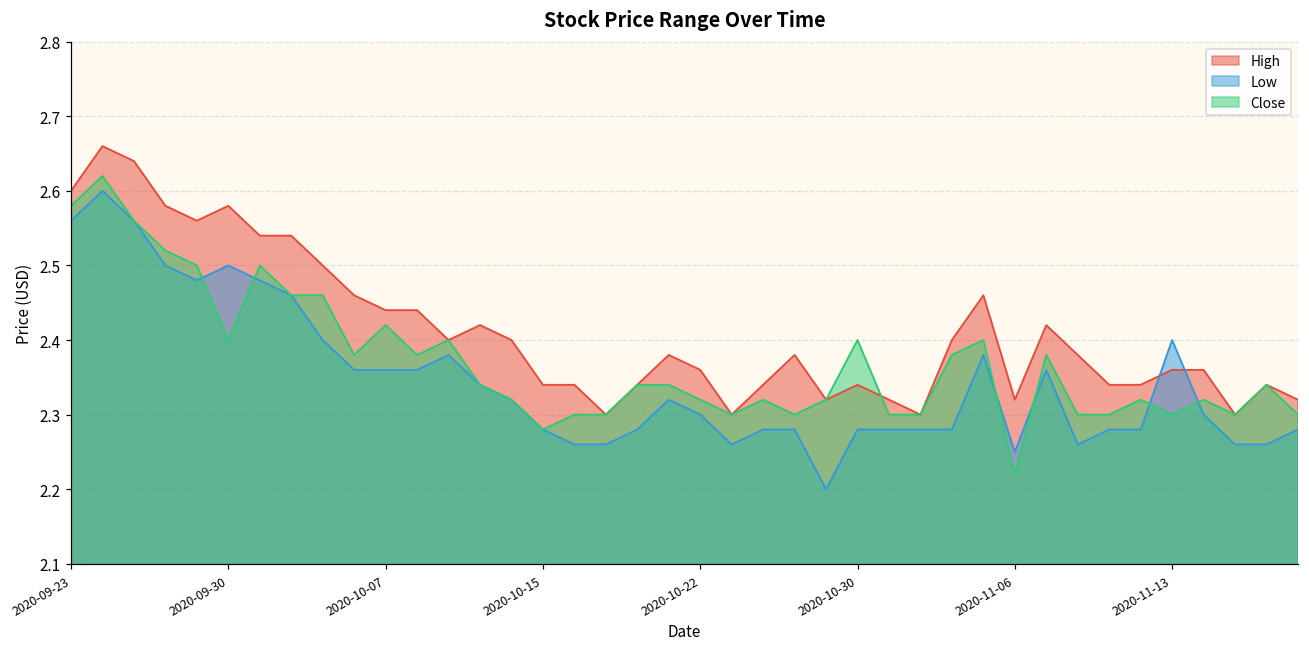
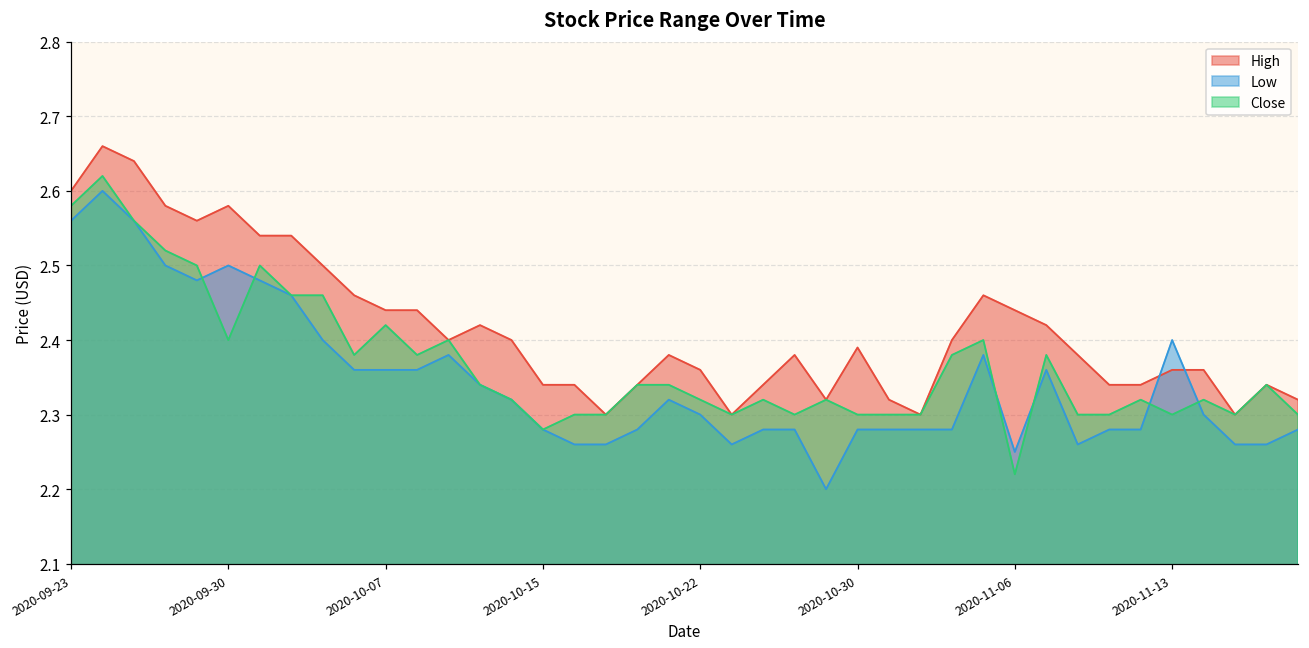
  {
    "High": {
      "2020-09-23": 2.60,
      "2020-09-30": 2.58,
      "2020-10-07": 2.44,
      "2020-10-15": 2.34,
      "2020-10-22": 2.36,
-     "2020-10-30": 2.34,
-     "2020-11-06": 2.32,
+     "2020-10-30": 2.39,
+     "2020-11-06": 2.44,
      "2020-11-13": 2.36
    },
    "Low": {
      "2020-09-23": 2.56,
      "2020-09-30": 2.50,
      "2020-10-07": 2.36,
      "2020-10-22": 2.30,
      "2020-10-30": 2.28,
      "2020-11-06": 2.25,
      "2020-11-13": 2.40
    },
    "Close": {
      "2020-09-23": 2.58,
      "2020-09-30": 2.4,
      "2020-10-07": 2.42,
      "2020-10-22": 2.32,
-     "2020-10-30": 2.4,
+     "2020-10-30": 2.3,
      "2020-11-06": 2.22,
      "2020-11-13": 2.3
    }
  }
